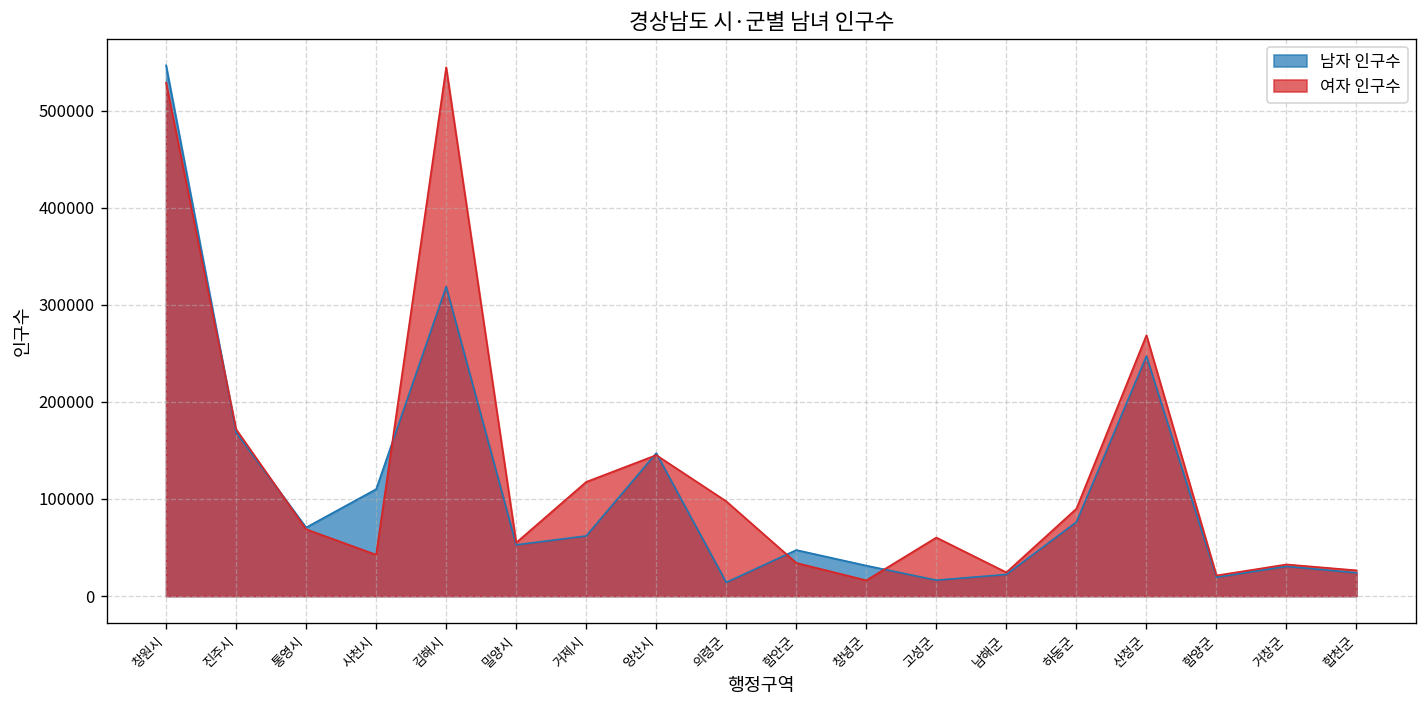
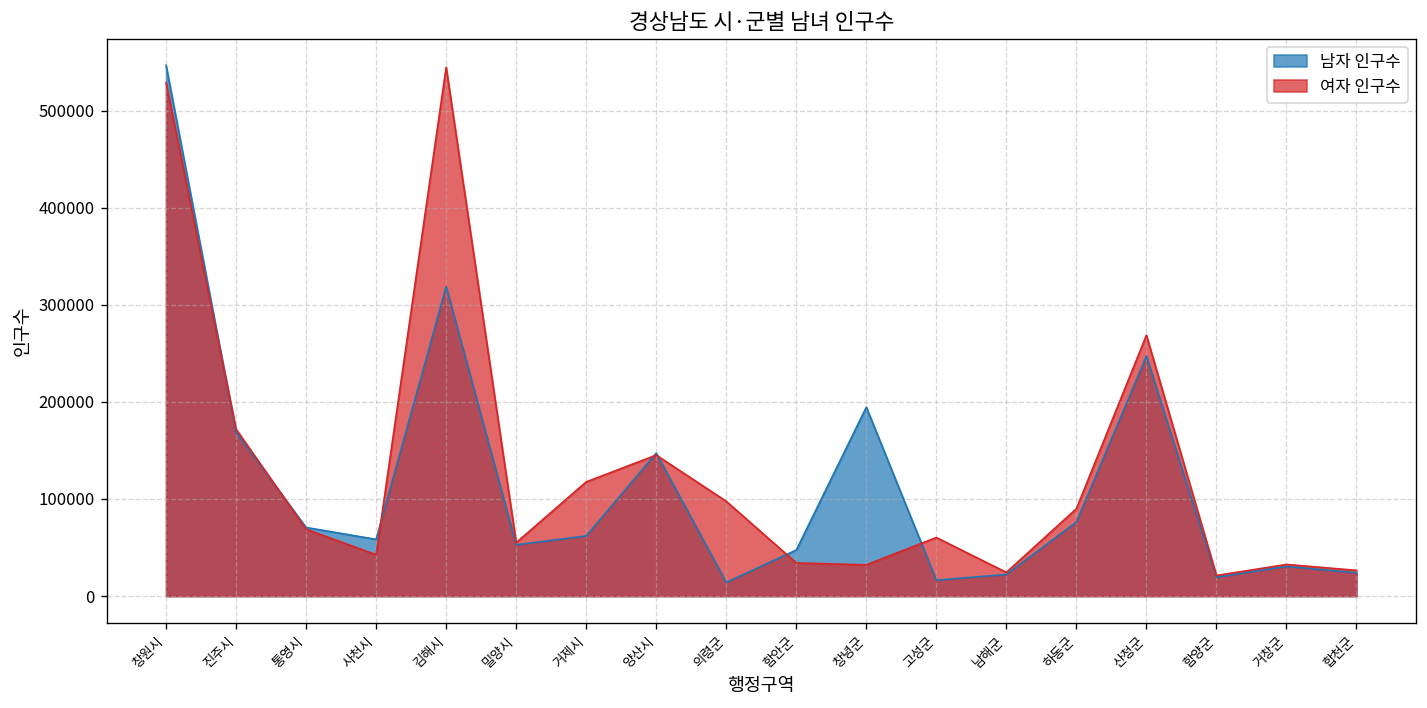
  {
    "남자 인구수": {
      "창원시": 550000,
      "진주시": 170000,
-     "사천시": 110000,
+     "사천시": 60000,
      "김해시": 320000,
      "거제시": 60000,
      "의령군": 10000,
      "함안군": 50000,
-     "창녕군": 30000,
+     "창녕군": 190000,
      "고성군": 20000,
      "하동군": 80000,
      "산청군": 250000
    },
    "여자 인구수": {
      "창원시": 530000,
      "진주시": 170000,
      "사천시": 40000,
      "김해시": 540000,
      "거제시": 120000,
      "의령군": 100000,
      "함안군": 30000,
-     "창녕군": 20000,
+     "창녕군": 30000,
      "고성군": 60000,
      "하동군": 90000,
      "산청군": 270000
    }
  }
